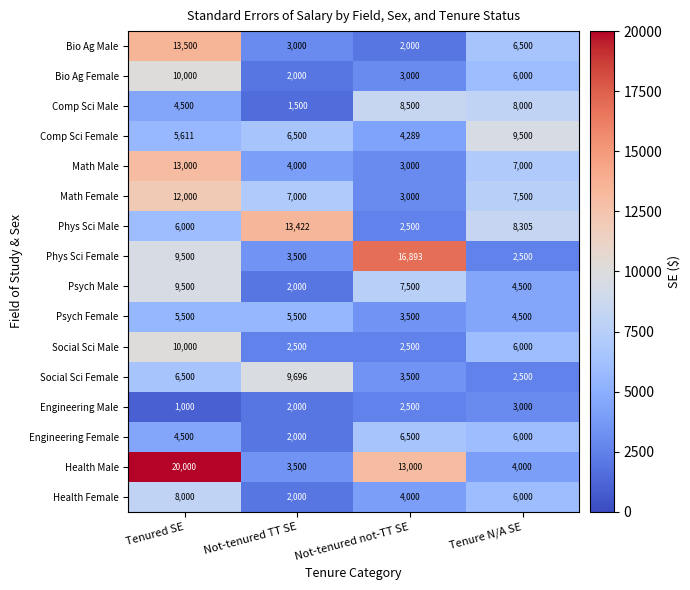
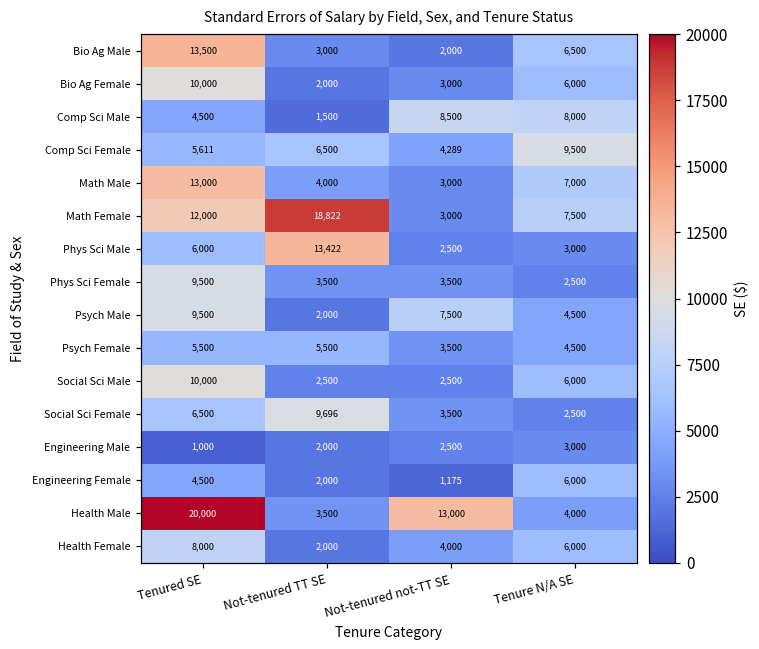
  {
    "Bio Ag Male": {
      "Tenured SE": "13,500",
      "Not-tenured TT SE": "3,000",
      "Not-tenured not-TT SE": "2,000",
      "Tenure N/A SE": "6,500"
    },
    "Bio Ag Female": {
      "Tenured SE": "10,000",
      "Not-tenured TT SE": "2,000",
      "Not-tenured not-TT SE": "3,000",
      "Tenure N/A SE": "6,000"
    },
    "Comp Sci Male": {
      "Tenured SE": "4,500",
      "Not-tenured TT SE": "1,500",
      "Not-tenured not-TT SE": "8,500",
      "Tenure N/A SE": "8,000"
    },
    "Comp Sci Female": {
      "Tenured SE": "5,611",
      "Not-tenured TT SE": "6,500",
      "Not-tenured not-TT SE": "4,289",
      "Tenure N/A SE": "9,500"
    },
    "Math Male": {
      "Tenured SE": "13,000",
      "Not-tenured TT SE": "4,000",
      "Not-tenured not-TT SE": "3,000",
      "Tenure N/A SE": "7,000"
    },
    "Math Female": {
      "Tenured SE": "12,000",
-     "Not-tenured TT SE": "7,000",
+     "Not-tenured TT SE": "18,822",
      "Not-tenured not-TT SE": "3,000",
      "Tenure N/A SE": "7,500"
    },
    "Phys Sci Male": {
      "Tenured SE": "6,000",
      "Not-tenured TT SE": "13,422",
      "Not-tenured not-TT SE": "2,500",
-     "Tenure N/A SE": "8,305"
+     "Tenure N/A SE": "3,000"
    },
    "Phys Sci Female": {
      "Tenured SE": "9,500",
      "Not-tenured TT SE": "3,500",
-     "Not-tenured not-TT SE": "16,893",
+     "Not-tenured not-TT SE": "3,500",
      "Tenure N/A SE": "2,500"
    },
    "Psych Male": {
      "Tenured SE": "9,500",
      "Not-tenured TT SE": "2,000",
      "Not-tenured not-TT SE": "7,500",
      "Tenure N/A SE": "4,500"
    },
    "Psych Female": {
      "Tenured SE": "5,500",
      "Not-tenured TT SE": "5,500",
      "Not-tenured not-TT SE": "3,500",
      "Tenure N/A SE": "4,500"
    },
    "Social Sci Male": {
      "Tenured SE": "10,000",
      "Not-tenured TT SE": "2,500",
      "Not-tenured not-TT SE": "2,500",
      "Tenure N/A SE": "6,000"
    },
    "Social Sci Female": {
      "Tenured SE": "6,500",
      "Not-tenured TT SE": "9,696",
      "Not-tenured not-TT SE": "3,500",
      "Tenure N/A SE": "2,500"
    },
    "Engineering Male": {
      "Tenured SE": "1,000",
      "Not-tenured TT SE": "2,000",
      "Not-tenured not-TT SE": "2,500",
      "Tenure N/A SE": "3,000"
    },
    "Engineering Female": {
      "Tenured SE": "4,500",
      "Not-tenured TT SE": "2,000",
-     "Not-tenured not-TT SE": "6,500",
+     "Not-tenured not-TT SE": "1,175",
      "Tenure N/A SE": "6,000"
    },
    "Health Male": {
      "Tenured SE": "20,000",
      "Not-tenured TT SE": "3,500",
      "Not-tenured not-TT SE": "13,000",
      "Tenure N/A SE": "4,000"
    },
    "Health Female": {
      "Tenured SE": "8,000",
      "Not-tenured TT SE": "2,000",
      "Not-tenured not-TT SE": "4,000",
      "Tenure N/A SE": "6,000"
    }
  }
